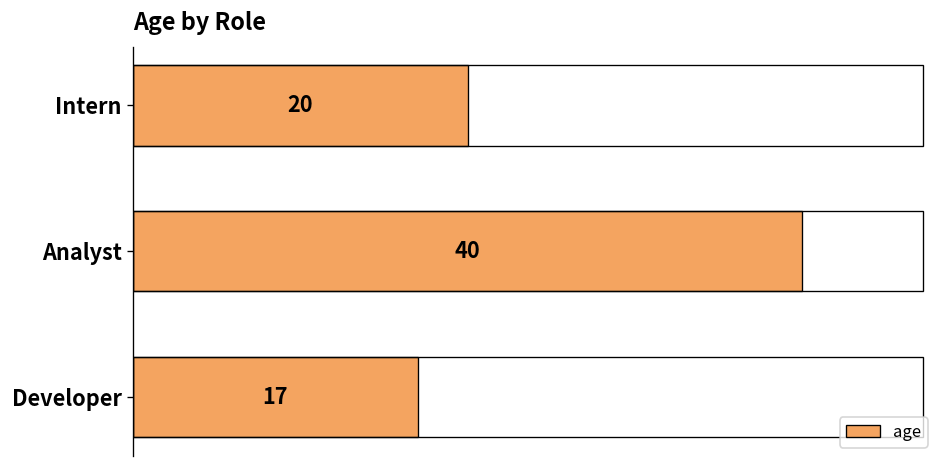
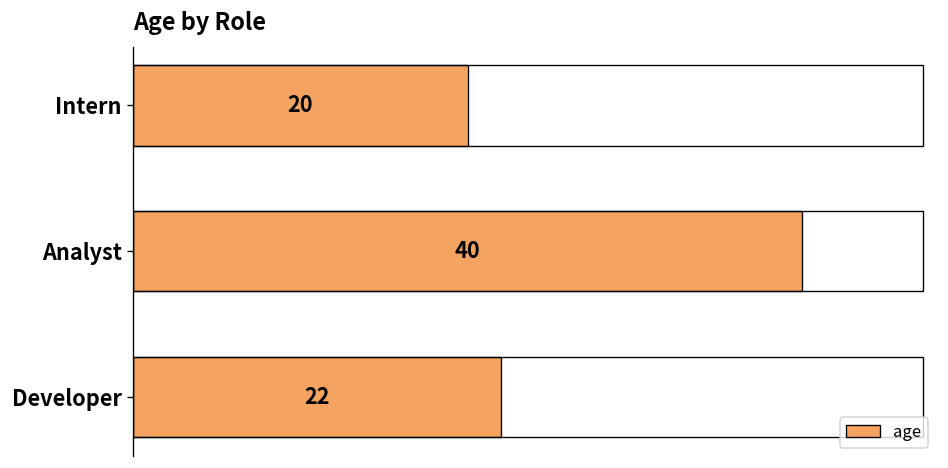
  {
    "Intern": 20,
    "Analyst": 40,
-   "Developer": 17
+   "Developer": 22
  }
